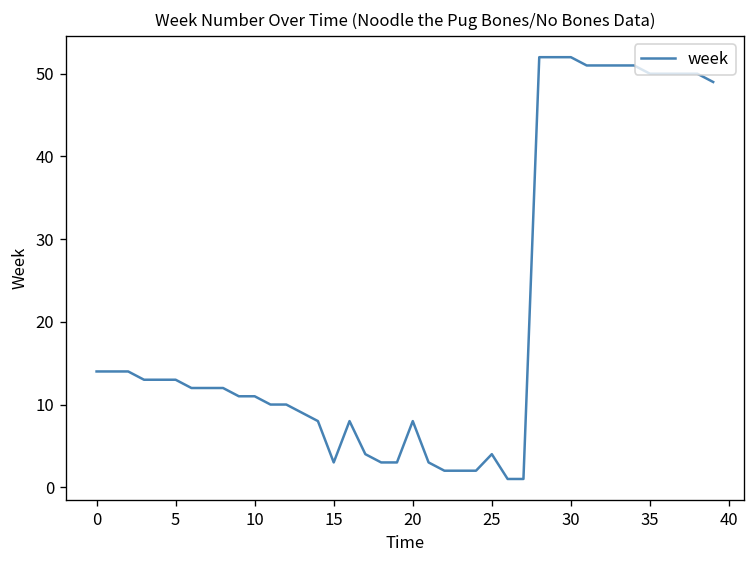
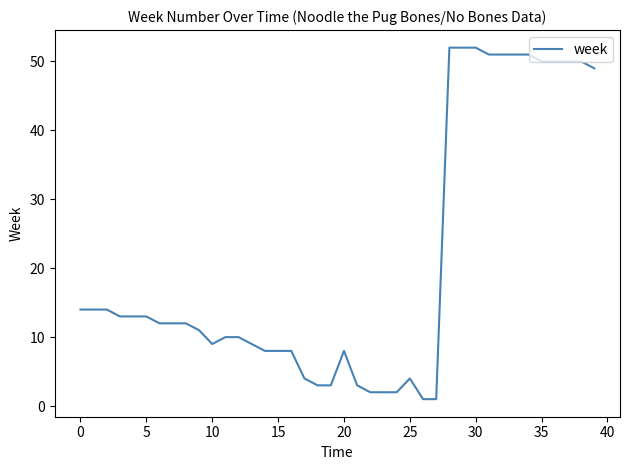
  {
    "0": 14,
    "5": 13,
-   "10": 11,
-   "15": 3,
+   "10": 9,
+   "15": 8,
    "20": 8,
    "25": 4,
    "30": 52
  }
